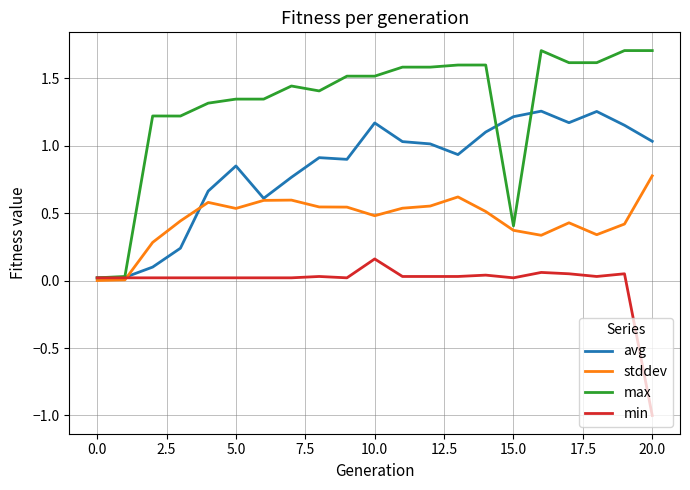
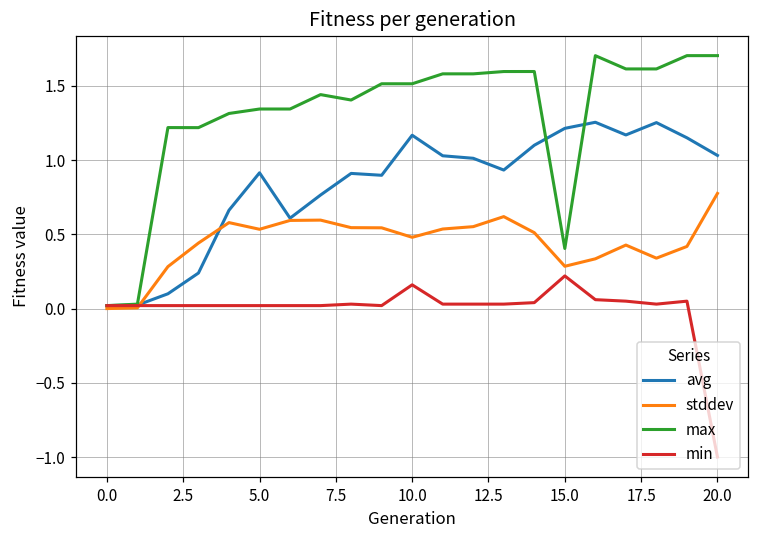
  {
    "avg": {
-     "5.0": 0.85,
+     "5.0": 0.91,
      "10.0": 1.17,
      "15.0": 1.21,
      "20.0": 1.03
    },
    "stddev": {
      "0.0": 0.00,
      "5.0": 0.53,
      "10.0": 0.48,
-     "15.0": 0.37,
+     "15.0": 0.28,
      "20.0": 0.78
    },
    "max": {
      "5.0": 1.34,
      "10.0": 1.51,
      "15.0": 0.40,
      "20.0": 1.70
    },
    "min": {
      "5.0": 0.02,
      "10.0": 0.16,
-     "15.0": 0.02
+     "15.0": 0.22
    }
  }
